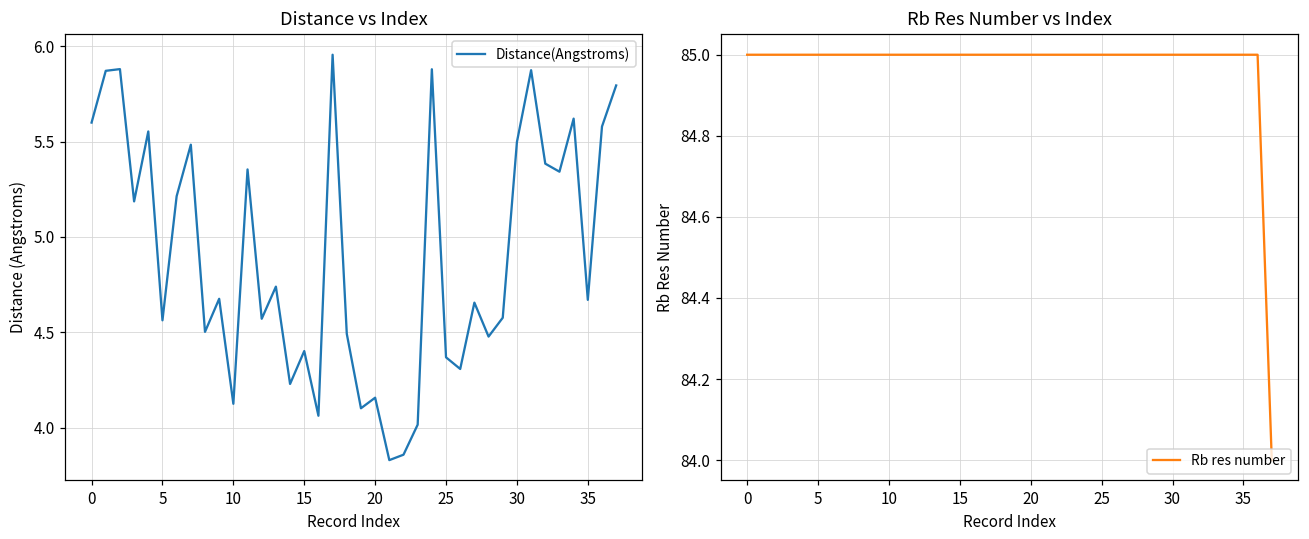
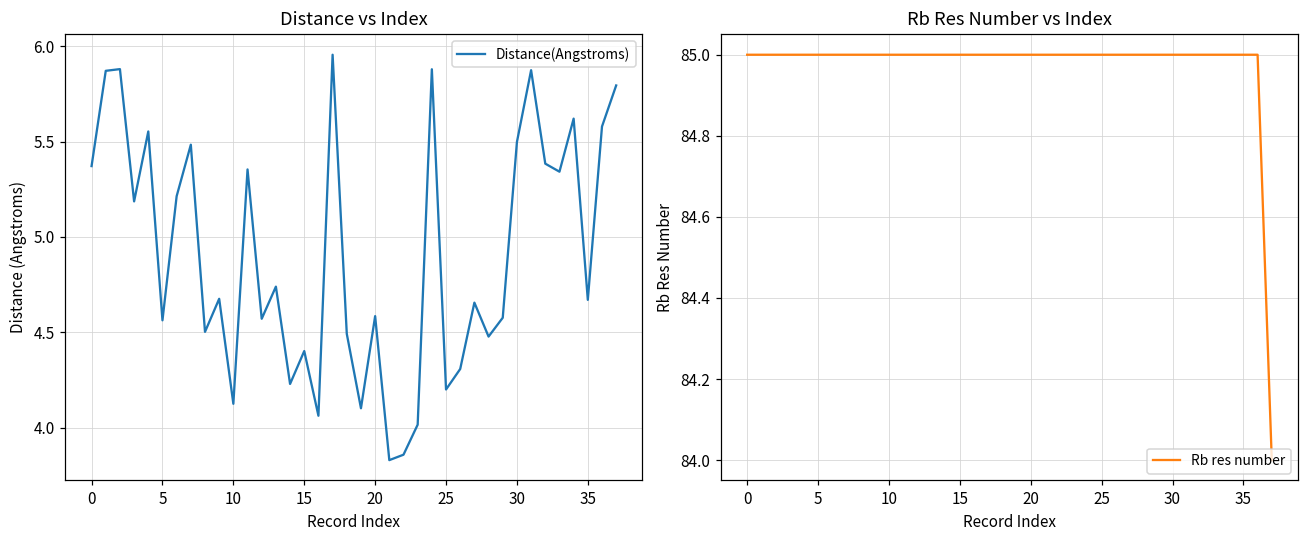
  {
    "Distance vs Index": {
-     "0": 5.60,
+     "0": 5.37,
      "5": 4.56,
      "10": 4.13,
      "15": 4.40,
-     "20": 4.16,
-     "25": 4.37,
+     "20": 4.58,
+     "25": 4.20,
      "30": 5.50,
      "35": 4.67
    },
    "Rb Res Number vs Index": {
      "0": 85.00,
      "5": 85.00,
      "10": 85.00,
      "15": 85.00,
      "20": 85.00,
      "25": 85.00,
      "30": 85.00,
      "35": 85.00
    }
  }
